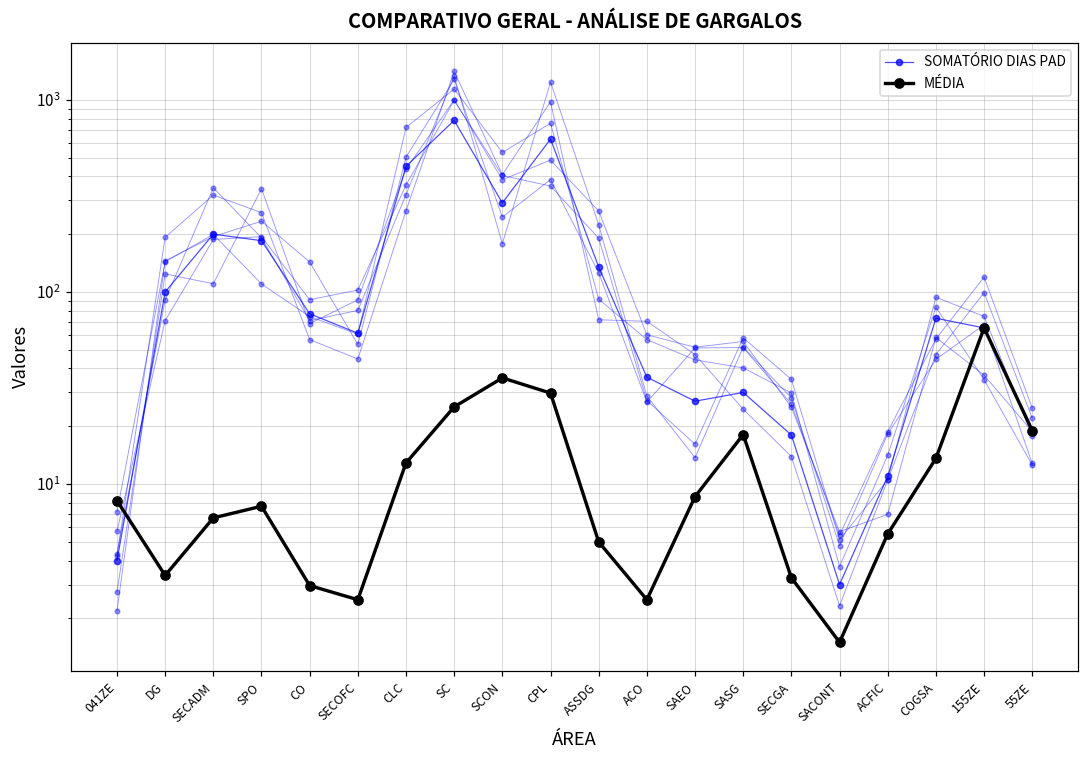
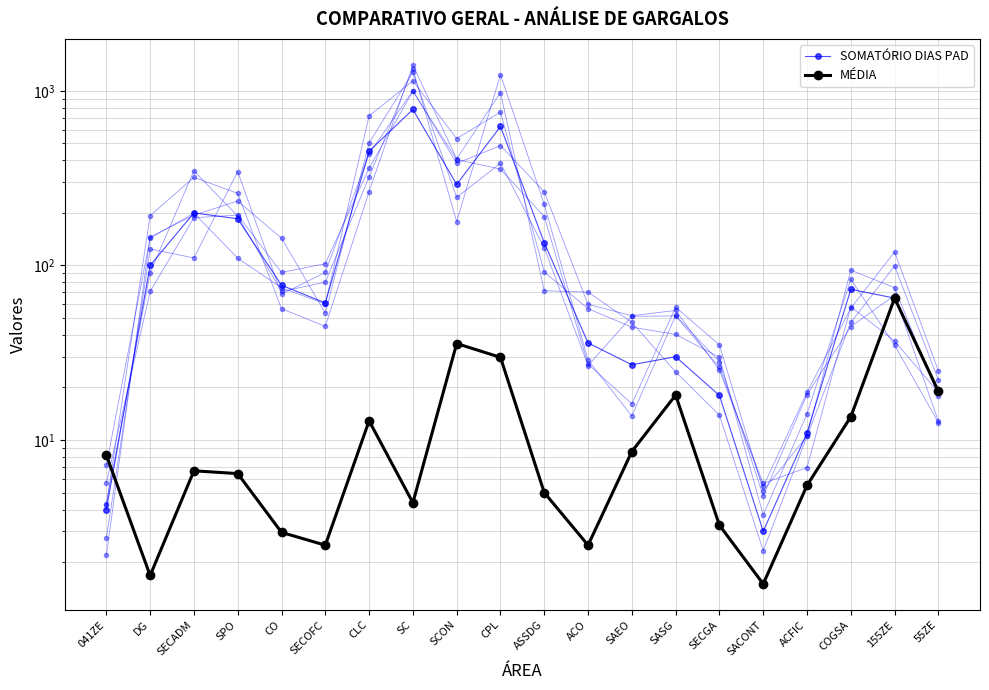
  {
    "MÉDIA": {
      "041ZE": 8,
-     "DG": 3.3,
+     "DG": 1.7,
      "SECADM": 6.7,
-     "SPO": 8,
+     "SPO": 6.4,
      "CO": 3.0,
      "SECOFC": 2.5,
      "CLC": 13,
-     "SC": 25,
+     "SC": 4.4,
      "SCON": 36,
      "CPL": 30,
      "ASSDG": 5.0,
      "ACO": 2.5,
      "SAEO": 9,
      "SASG": 18,
      "SECGA": 3.3,
      "SACONT": 1.5,
      "ACFIC": 5.5,
      "COGSA": 14
    }
  }
